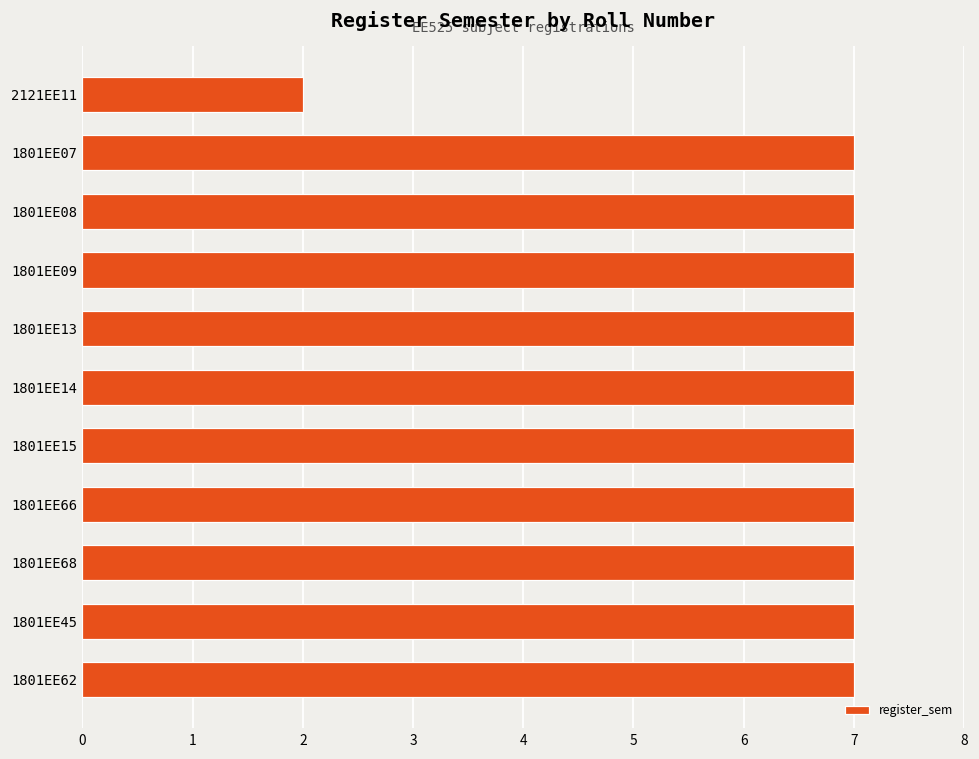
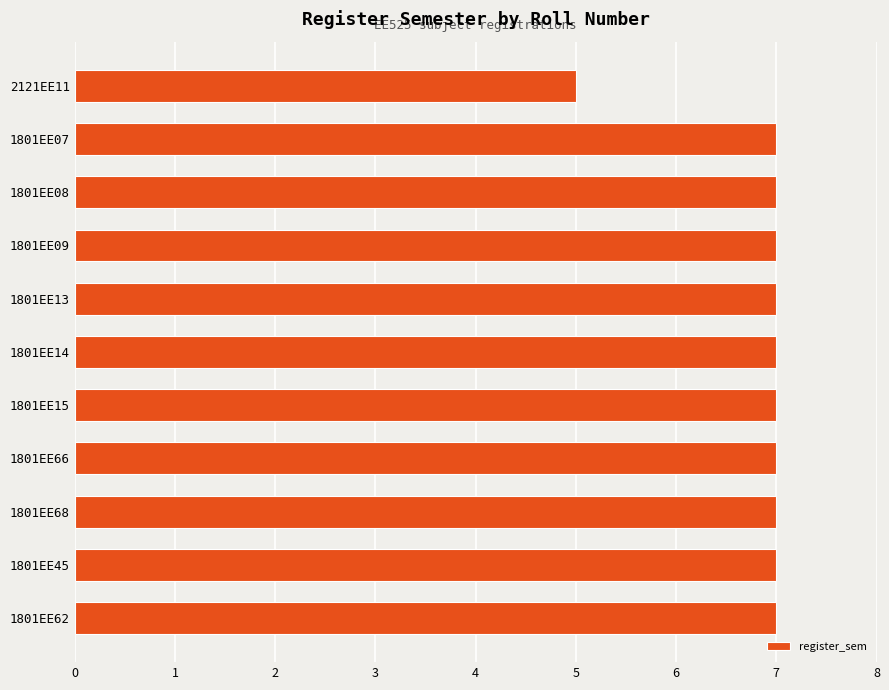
  {
-   "2121EE11": 2,
+   "2121EE11": 5,
    "1801EE07": 7,
    "1801EE08": 7,
    "1801EE09": 7,
    "1801EE13": 7,
    "1801EE14": 7,
    "1801EE15": 7,
    "1801EE66": 7,
    "1801EE68": 7,
    "1801EE45": 7,
    "1801EE62": 7
  }
